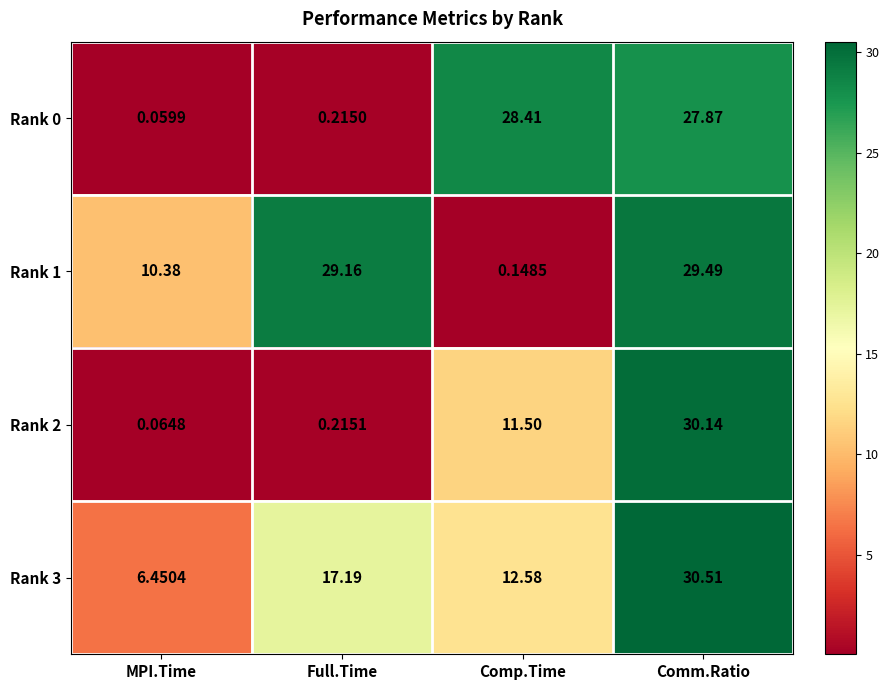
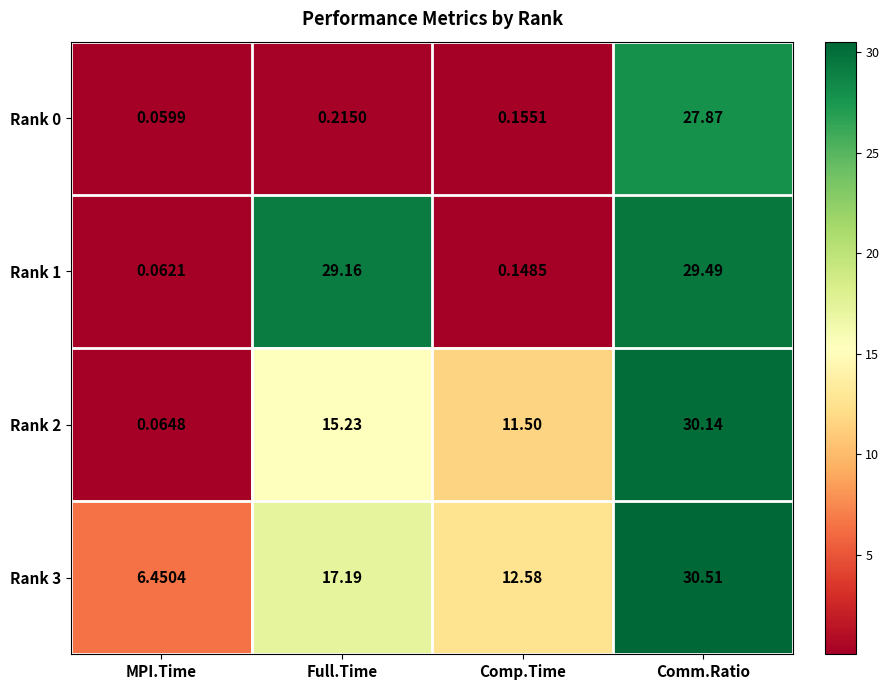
  {
    "Rank 0": {
      "MPI.Time": 0.0599,
      "Full.Time": 0.2150,
-     "Comp.Time": 28.41,
+     "Comp.Time": 0.1551,
      "Comm.Ratio": 27.87
    },
    "Rank 1": {
-     "MPI.Time": 10.38,
+     "MPI.Time": 0.0621,
      "Full.Time": 29.16,
      "Comp.Time": 0.1485,
      "Comm.Ratio": 29.49
    },
    "Rank 2": {
      "MPI.Time": 0.0648,
-     "Full.Time": 0.2151,
+     "Full.Time": 15.23,
      "Comp.Time": 11.50,
      "Comm.Ratio": 30.14
    },
    "Rank 3": {
      "MPI.Time": 6.4504,
      "Full.Time": 17.19,
      "Comp.Time": 12.58,
      "Comm.Ratio": 30.51
    }
  }
